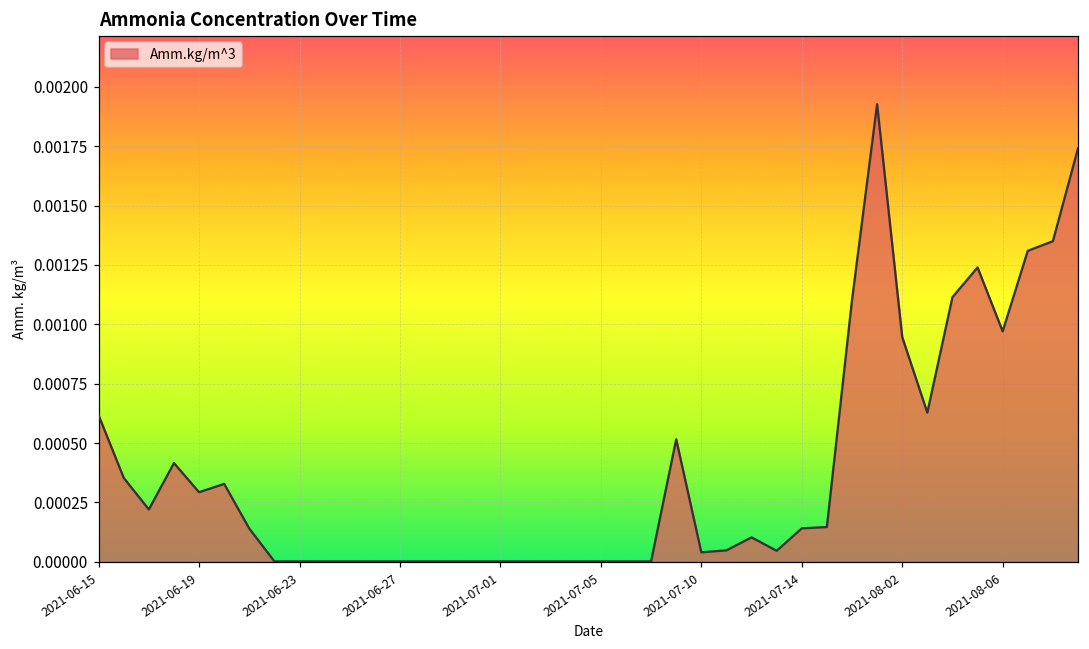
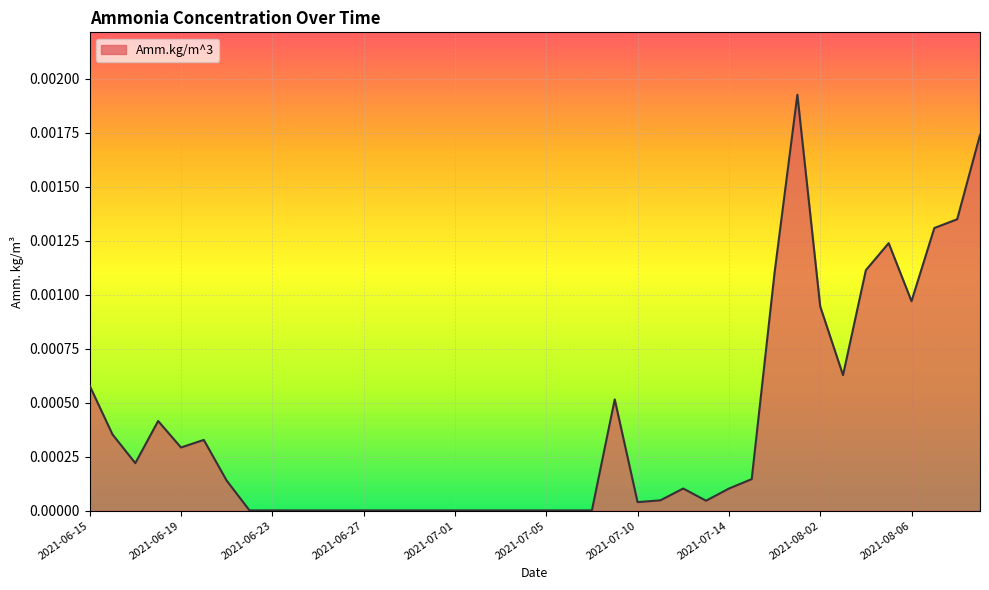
  {
-   "2021-06-15": 0.00062,
+   "2021-06-15": 0.00058,
    "2021-06-19": 0.00029,
    "2021-06-23": 0.00000,
    "2021-06-27": 0.00000,
    "2021-07-01": 0.00000,
    "2021-07-05": 0.00000,
    "2021-07-10": 0.00004,
-   "2021-07-14": 0.00014,
+   "2021-07-14": 0.00010,
    "2021-08-02": 0.00095,
    "2021-08-06": 0.00097
  }
